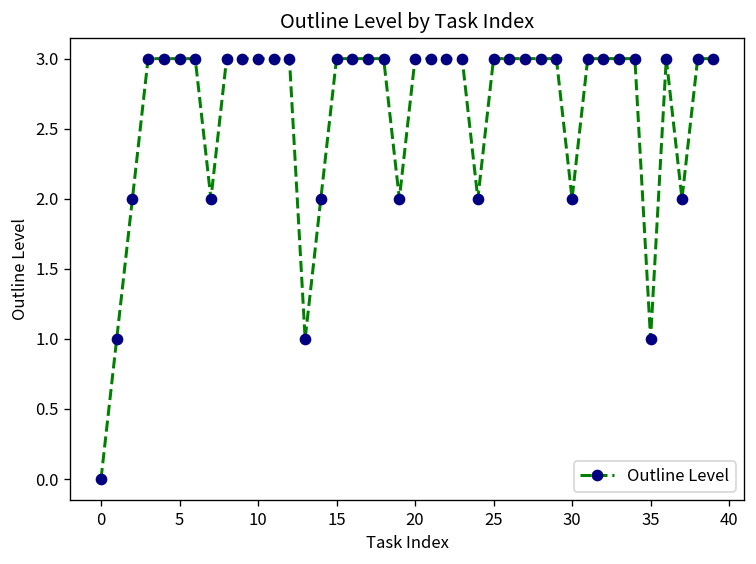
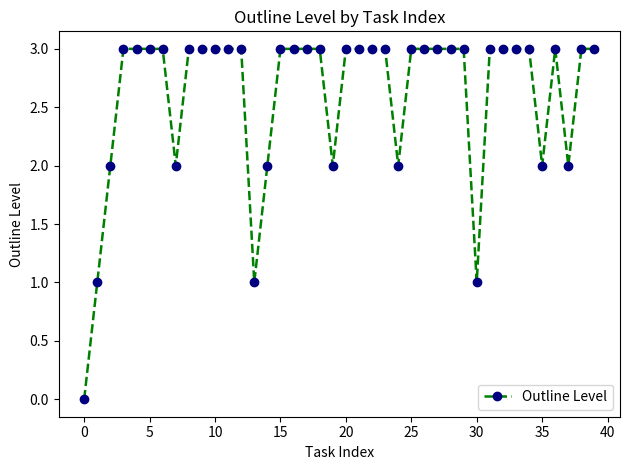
  {
    "0": 0,
    "5": 3,
    "10": 3,
    "15": 3,
    "20": 3,
    "25": 3,
-   "30": 2,
-   "35": 1
+   "30": 1,
+   "35": 2
  }
